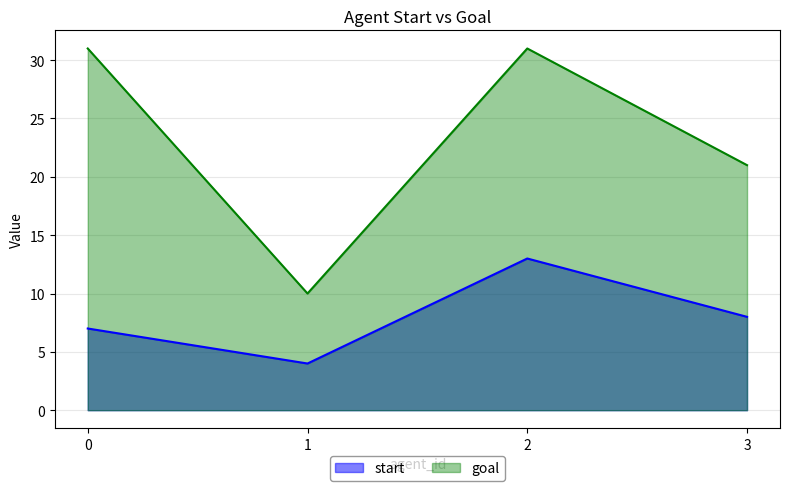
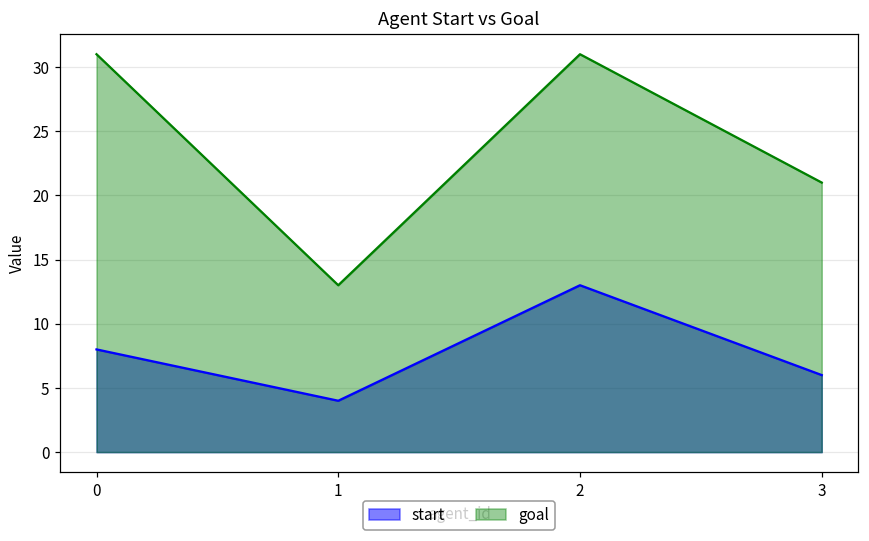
  {
    "start": {
-     "0": 7,
+     "0": 8,
      "1": 4,
      "2": 13,
-     "3": 8
+     "3": 6
    },
    "goal": {
      "0": 31,
-     "1": 10,
+     "1": 13,
      "2": 31,
      "3": 21
    }
  }
